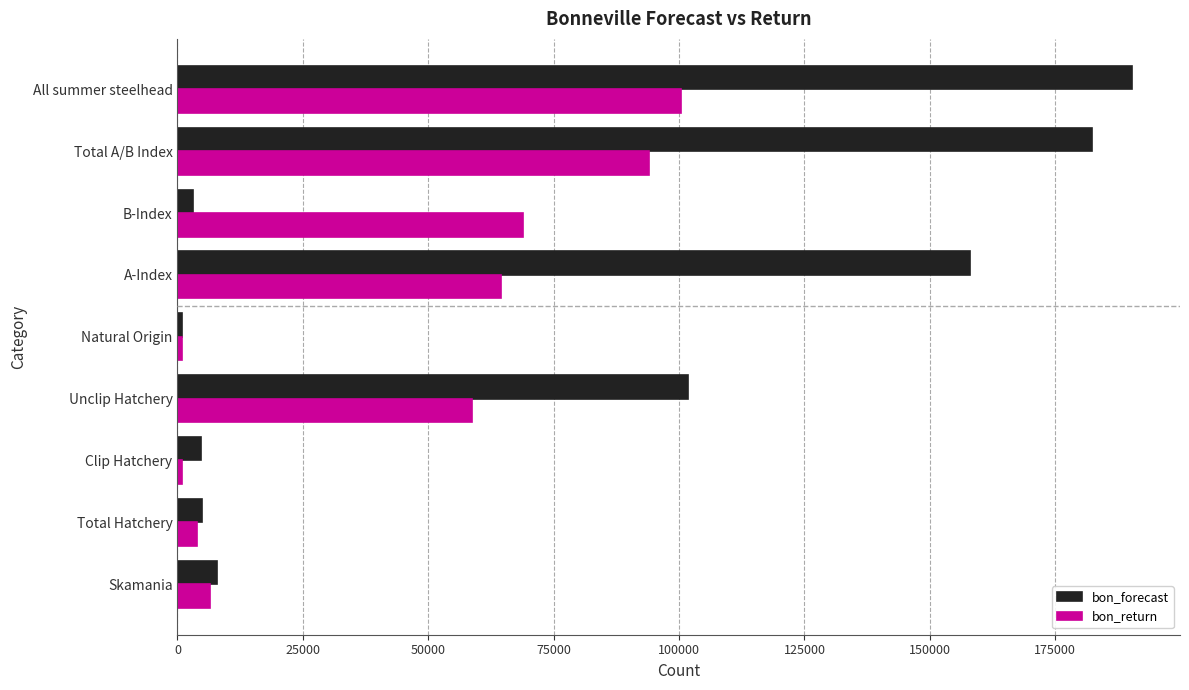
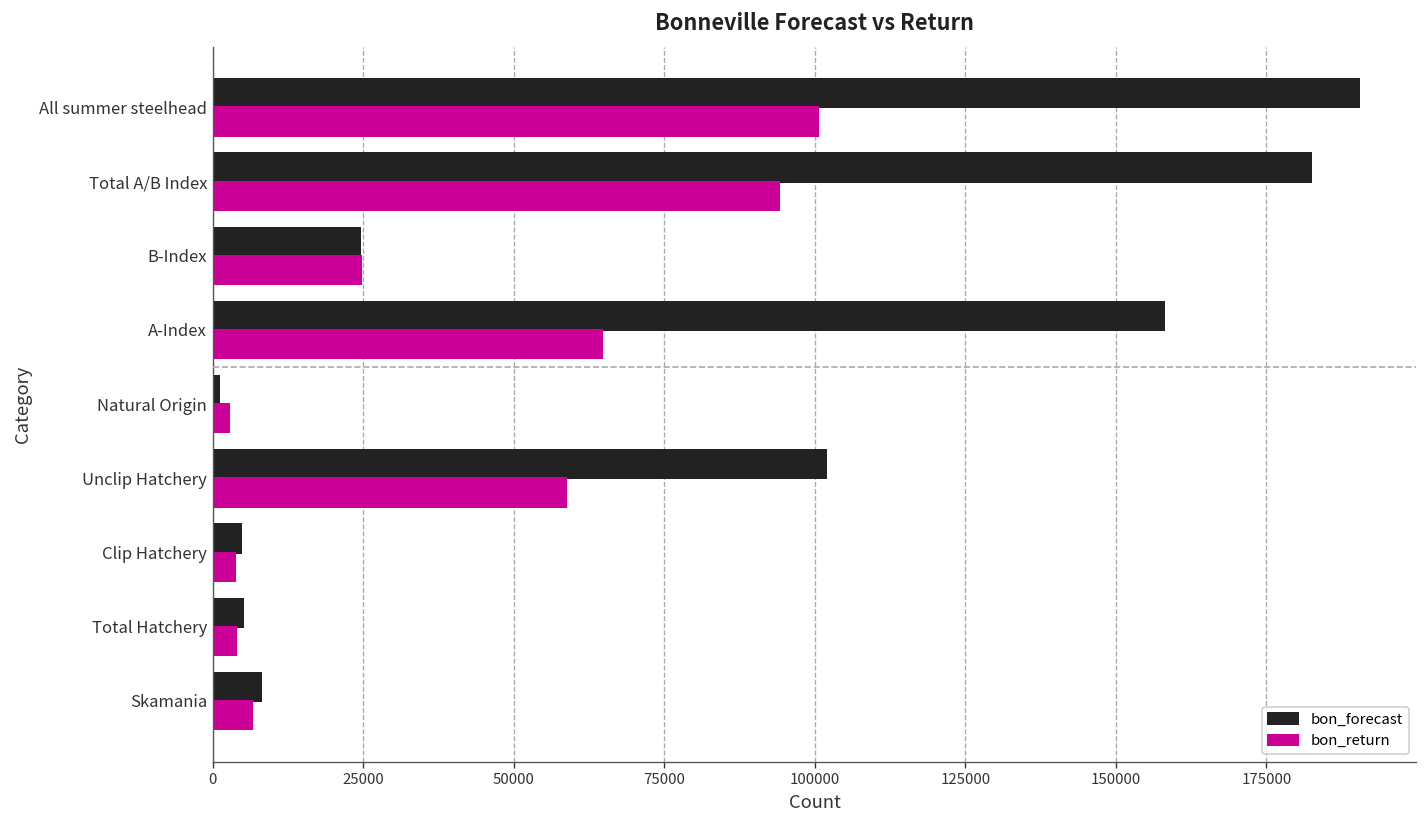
  {
    "bon_forecast": {
      "All summer steelhead": 190000,
      "Total A/B Index": 182000,
-     "B-Index": 3000,
+     "B-Index": 24000,
      "A-Index": 158000,
      "Natural Origin": 1000,
      "Unclip Hatchery": 102000,
      "Clip Hatchery": 5000,
      "Total Hatchery": 5000,
      "Skamania": 8000
    },
    "bon_return": {
      "All summer steelhead": 100000,
      "Total A/B Index": 94000,
-     "B-Index": 69000,
+     "B-Index": 25000,
      "A-Index": 65000,
-     "Natural Origin": 1000,
+     "Natural Origin": 3000,
      "Unclip Hatchery": 59000,
-     "Clip Hatchery": 1000,
+     "Clip Hatchery": 4000,
      "Total Hatchery": 4000,
      "Skamania": 6000
    }
  }
